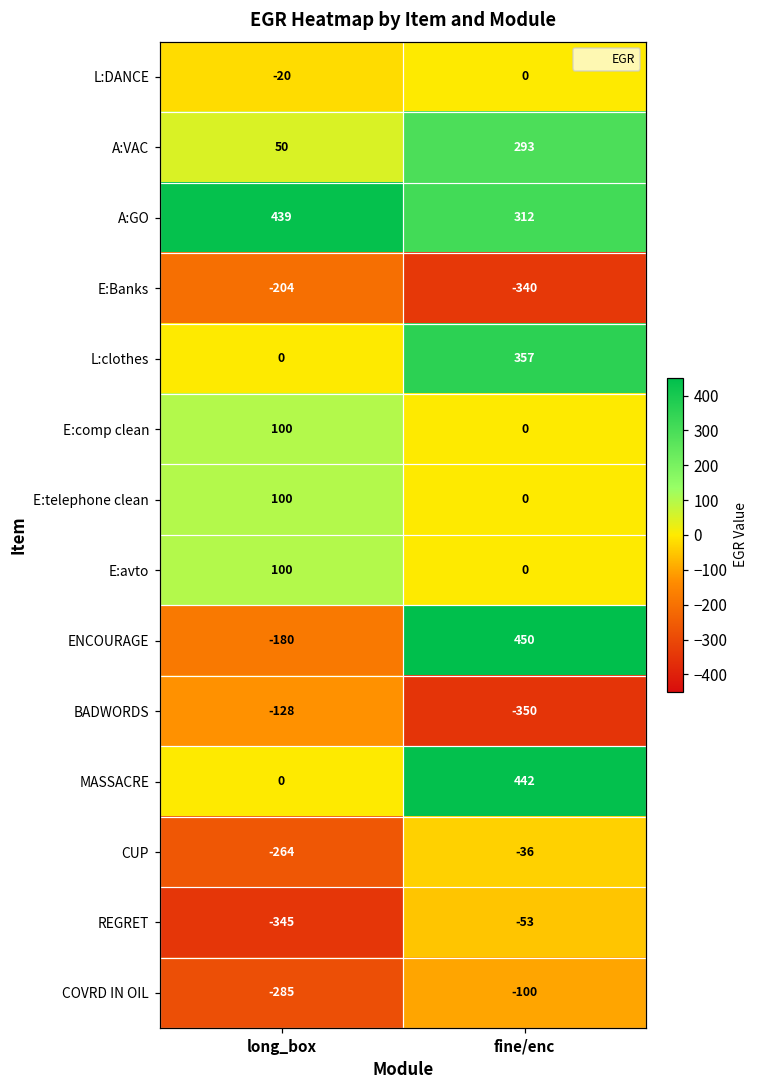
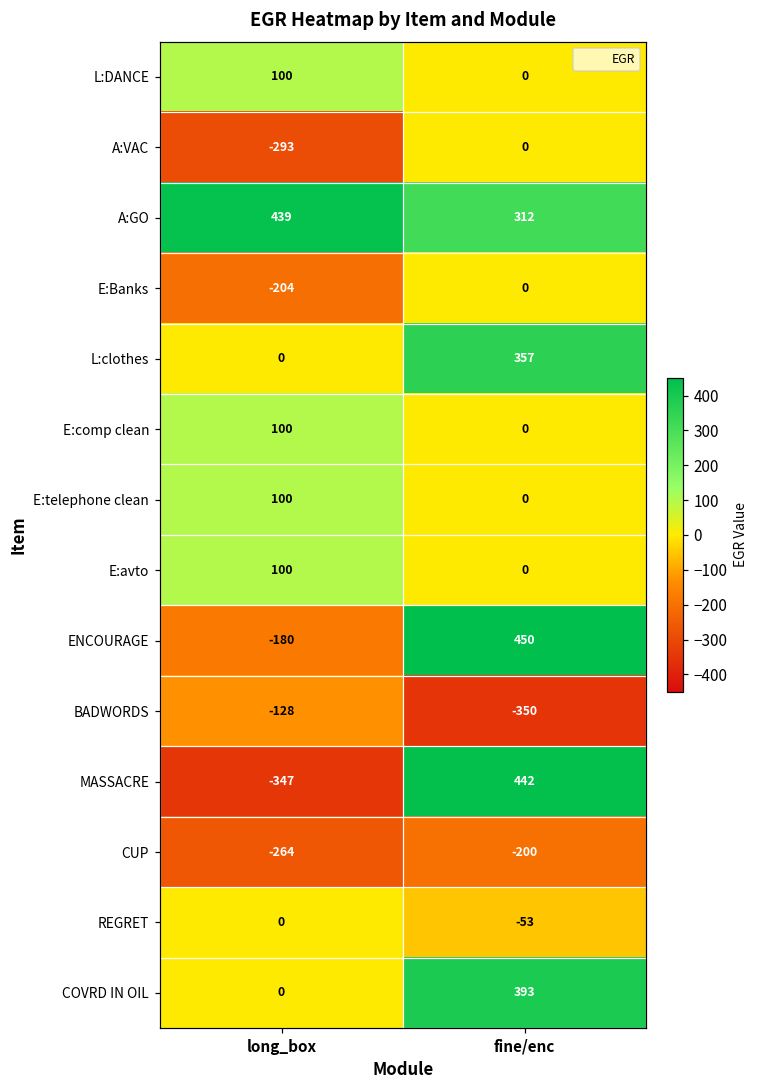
  {
    "L:DANCE": {
-     "long_box": -20,
+     "long_box": 100,
      "fine/enc": 0
    },
    "A:VAC": {
-     "long_box": 50,
-     "fine/enc": 293
+     "long_box": -293,
+     "fine/enc": 0
    },
    "A:GO": {
      "long_box": 439,
      "fine/enc": 312
    },
    "E:Banks": {
      "long_box": -204,
-     "fine/enc": -340
+     "fine/enc": 0
    },
    "L:clothes": {
      "long_box": 0,
      "fine/enc": 357
    },
    "E:comp clean": {
      "long_box": 100,
      "fine/enc": 0
    },
    "E:telephone clean": {
      "long_box": 100,
      "fine/enc": 0
    },
    "E:avto": {
      "long_box": 100,
      "fine/enc": 0
    },
    "ENCOURAGE": {
      "long_box": -180,
      "fine/enc": 450
    },
    "BADWORDS": {
      "long_box": -128,
      "fine/enc": -350
    },
    "MASSACRE": {
-     "long_box": 0,
+     "long_box": -347,
      "fine/enc": 442
    },
    "CUP": {
      "long_box": -264,
-     "fine/enc": -36
+     "fine/enc": -200
    },
    "REGRET": {
-     "long_box": -345,
+     "long_box": 0,
      "fine/enc": -53
    },
    "COVRD IN OIL": {
-     "long_box": -285,
-     "fine/enc": -100
+     "long_box": 0,
+     "fine/enc": 393
    }
  }
